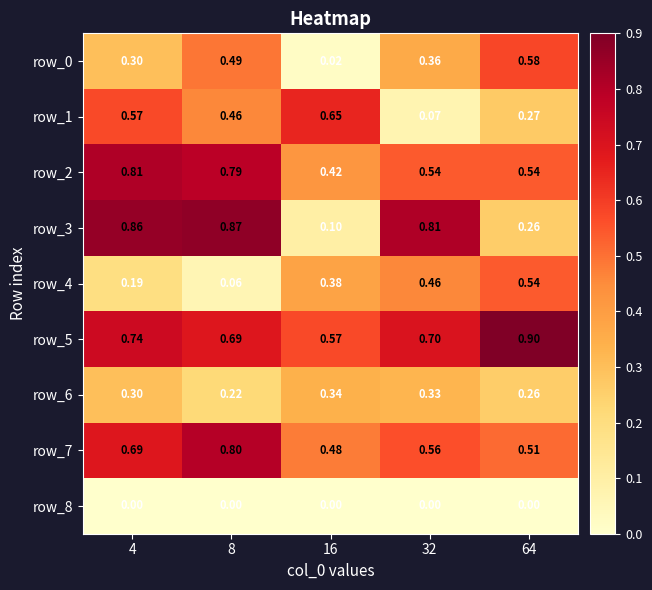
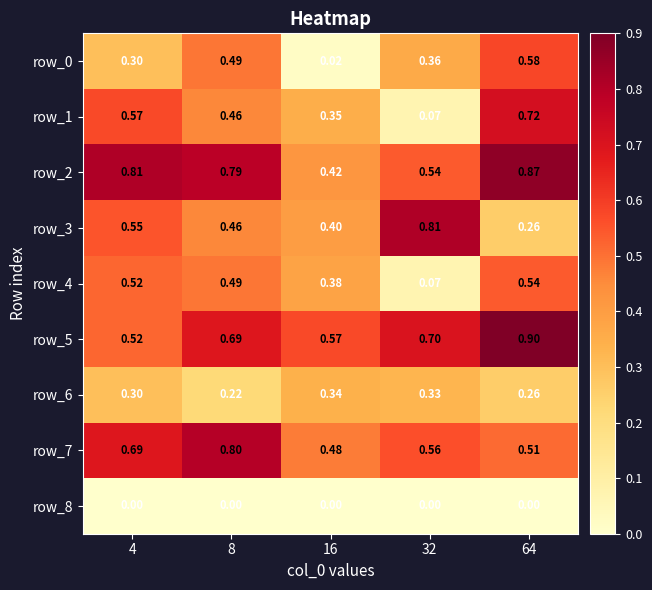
  {
    "row_0": {
      "4": 0.30,
      "8": 0.49,
      "16": 0.02,
      "32": 0.36,
      "64": 0.58
    },
    "row_1": {
      "4": 0.57,
      "8": 0.46,
-     "16": 0.65,
+     "16": 0.35,
      "32": 0.07,
-     "64": 0.27
+     "64": 0.72
    },
    "row_2": {
      "4": 0.81,
      "8": 0.79,
      "16": 0.42,
      "32": 0.54,
-     "64": 0.54
+     "64": 0.87
    },
    "row_3": {
-     "4": 0.86,
-     "8": 0.87,
-     "16": 0.10,
+     "4": 0.55,
+     "8": 0.46,
+     "16": 0.40,
      "32": 0.81,
      "64": 0.26
    },
    "row_4": {
-     "4": 0.19,
-     "8": 0.06,
+     "4": 0.52,
+     "8": 0.49,
      "16": 0.38,
-     "32": 0.46,
+     "32": 0.07,
      "64": 0.54
    },
    "row_5": {
-     "4": 0.74,
+     "4": 0.52,
      "8": 0.69,
      "16": 0.57,
      "32": 0.70,
      "64": 0.90
    },
    "row_6": {
      "4": 0.30,
      "8": 0.22,
      "16": 0.34,
      "32": 0.33,
      "64": 0.26
    },
    "row_7": {
      "4": 0.69,
      "8": 0.80,
      "16": 0.48,
      "32": 0.56,
      "64": 0.51
    },
    "row_8": {
      "4": 0.00,
      "8": 0.00,
      "16": 0.00,
      "32": 0.00,
      "64": 0.00
    }
  }
